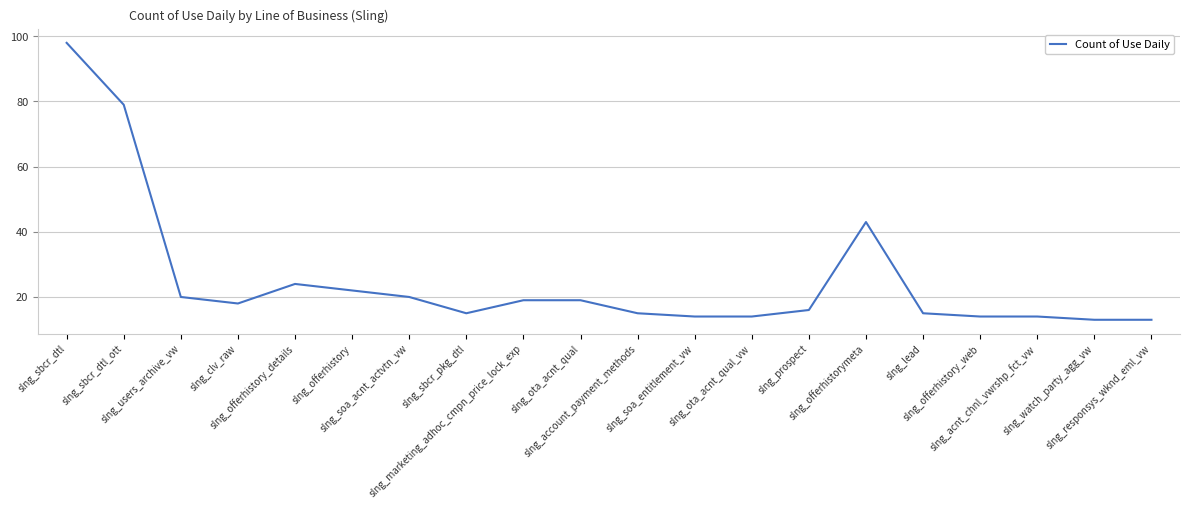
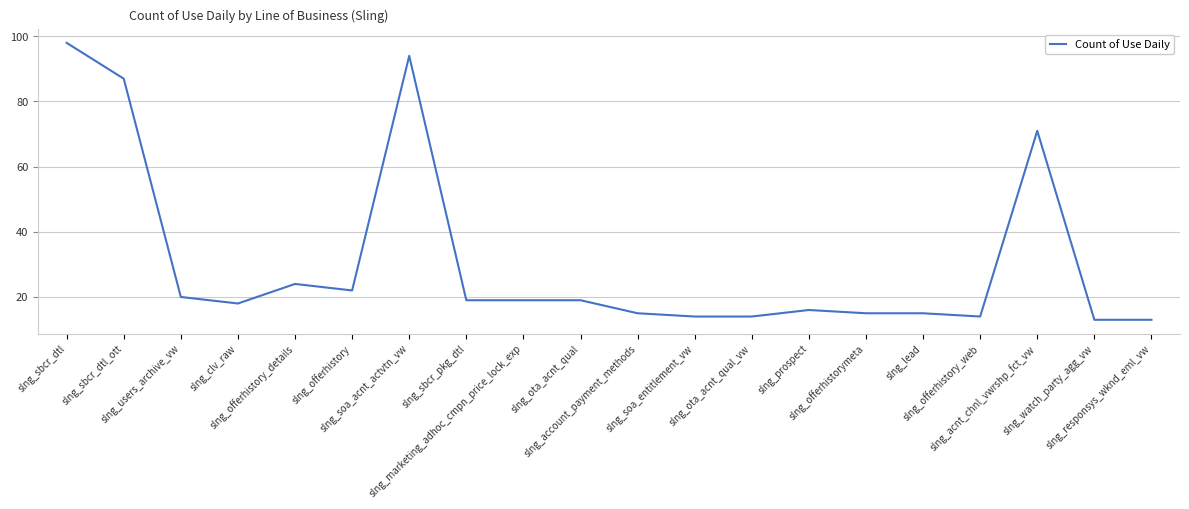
  {
    "slng_sbcr_dtl": 98,
-   "slng_sbcr_dtl_ott": 79,
+   "slng_sbcr_dtl_ott": 87,
    "slng_users_archive_vw": 20,
    "slng_clv_raw": 18,
    "slng_offerhistory_details": 24,
    "slng_offerhistory": 22,
-   "slng_soa_acnt_actvtn_vw": 20,
-   "slng_sbcr_pkg_dtl": 15,
+   "slng_soa_acnt_actvtn_vw": 94,
+   "slng_sbcr_pkg_dtl": 19,
    "slng_marketing_adhoc_cmpn_price_lock_exp": 19,
    "slng_ota_acnt_qual": 19,
    "slng_account_payment_methods": 15,
    "slng_soa_entitlement_vw": 14,
    "slng_ota_acnt_qual_vw": 14,
    "slng_prospect": 16,
-   "slng_offerhistorymeta": 43,
+   "slng_offerhistorymeta": 15,
    "slng_lead": 15,
    "slng_offerhistory_web": 14,
-   "slng_acnt_chnl_vwrshp_fct_vw": 14,
+   "slng_acnt_chnl_vwrshp_fct_vw": 71,
    "slng_watch_party_agg_vw": 13,
    "slng_responsys_wknd_eml_vw": 13
  }
